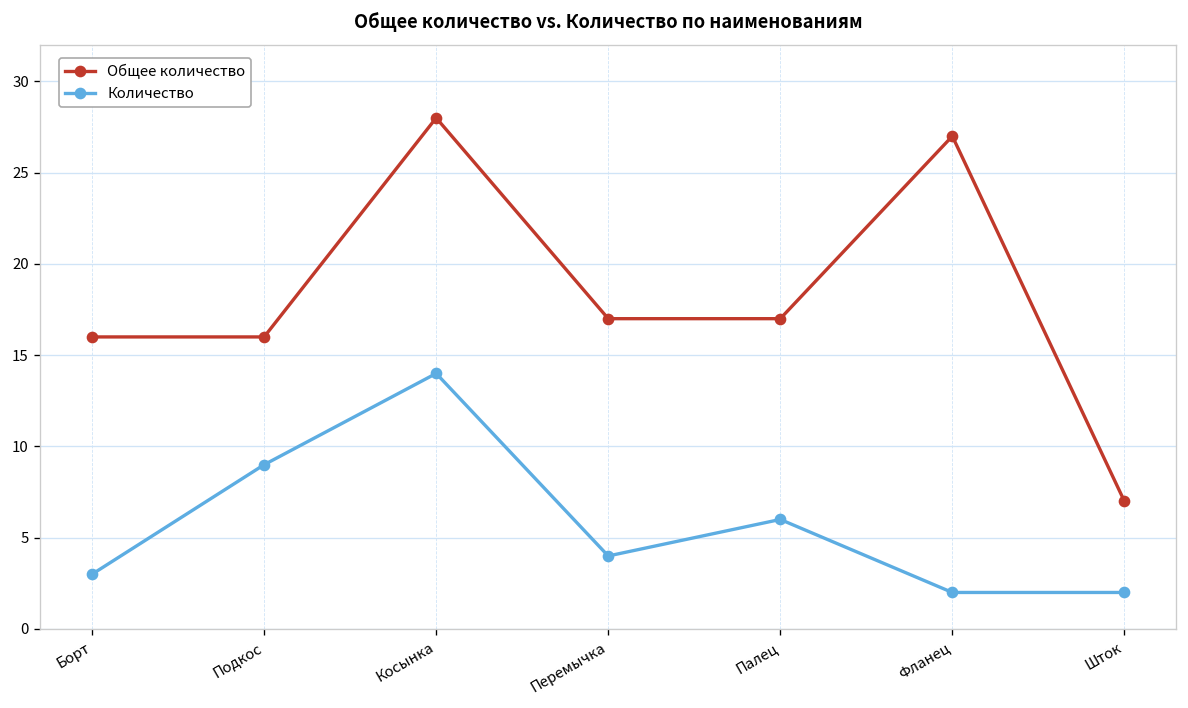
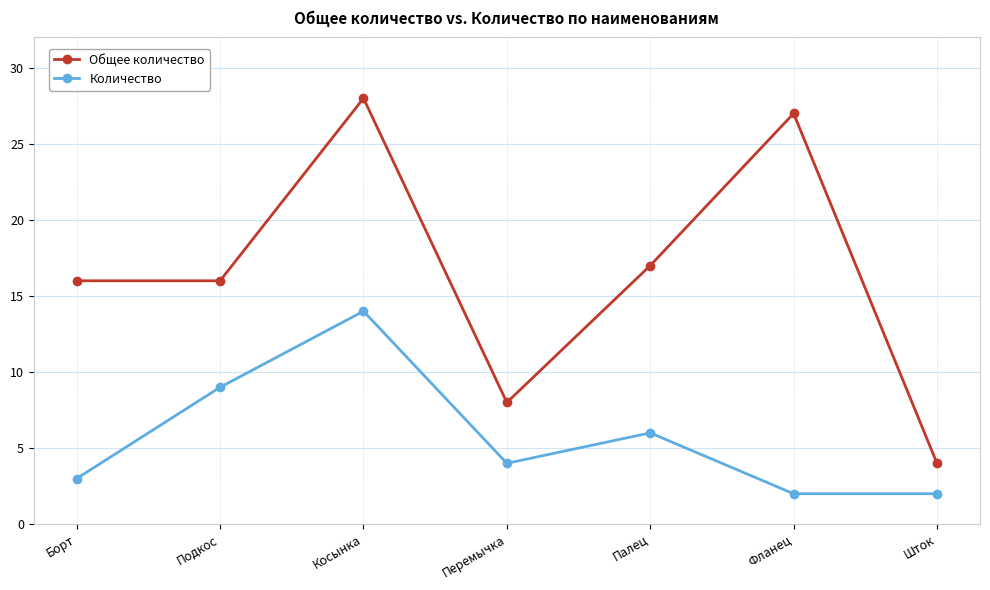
  {
    "Общее количество": {
      "Борт": 16,
      "Подкос": 16,
      "Косынка": 28,
-     "Перемычка": 17,
+     "Перемычка": 8,
      "Палец": 17,
      "Фланец": 27,
-     "Шток": 7
+     "Шток": 4
    },
    "Количество": {
      "Борт": 3,
      "Подкос": 9,
      "Косынка": 14,
      "Перемычка": 4,
      "Палец": 6,
      "Фланец": 2,
      "Шток": 2
    }
  }
